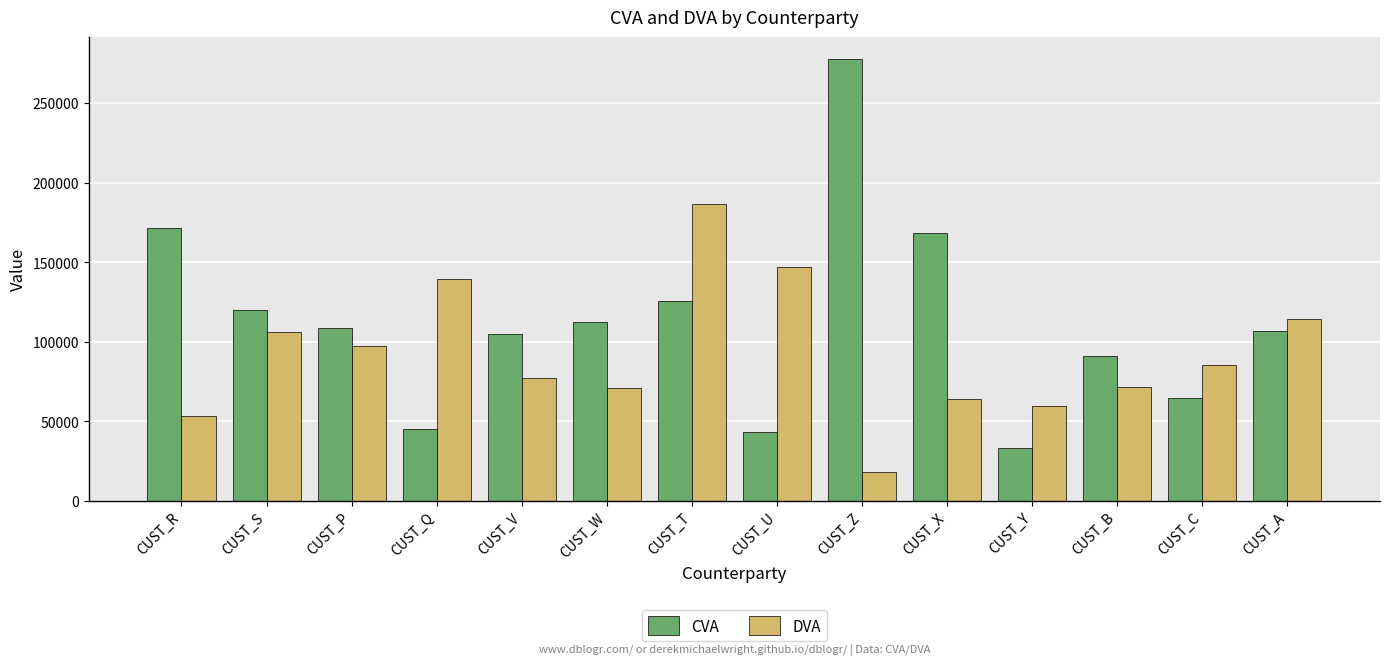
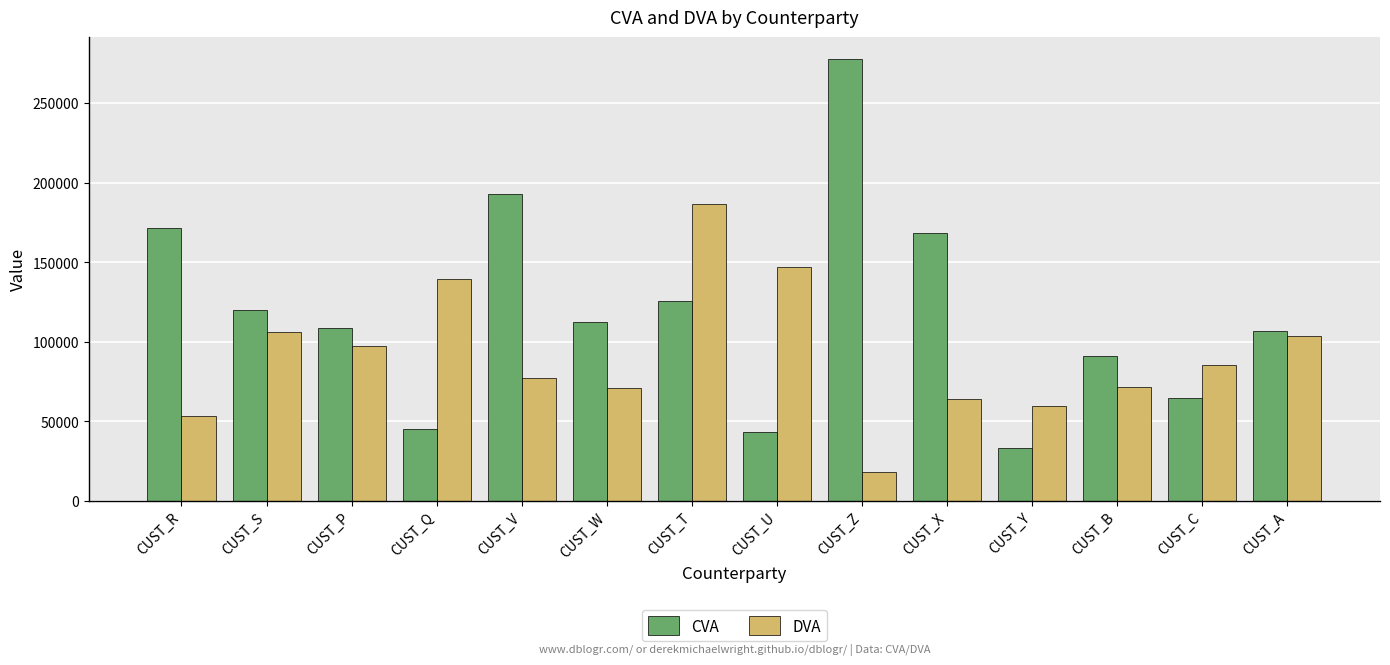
  {
    "CVA": {
      "CUST_R": 172000,
      "CUST_S": 120000,
      "CUST_P": 109000,
      "CUST_Q": 45000,
-     "CUST_V": 105000,
+     "CUST_V": 193000,
      "CUST_W": 112000,
      "CUST_T": 126000,
      "CUST_U": 43000,
      "CUST_Z": 278000,
      "CUST_X": 168000,
      "CUST_Y": 33000,
      "CUST_B": 91000,
      "CUST_C": 65000,
      "CUST_A": 107000
    },
    "DVA": {
      "CUST_R": 53000,
      "CUST_S": 106000,
      "CUST_P": 97000,
      "CUST_Q": 140000,
      "CUST_V": 77000,
      "CUST_W": 71000,
      "CUST_T": 186000,
      "CUST_U": 147000,
      "CUST_Z": 18000,
      "CUST_X": 64000,
      "CUST_Y": 60000,
      "CUST_B": 72000,
      "CUST_C": 85000,
-     "CUST_A": 114000
+     "CUST_A": 104000
    }
  }
